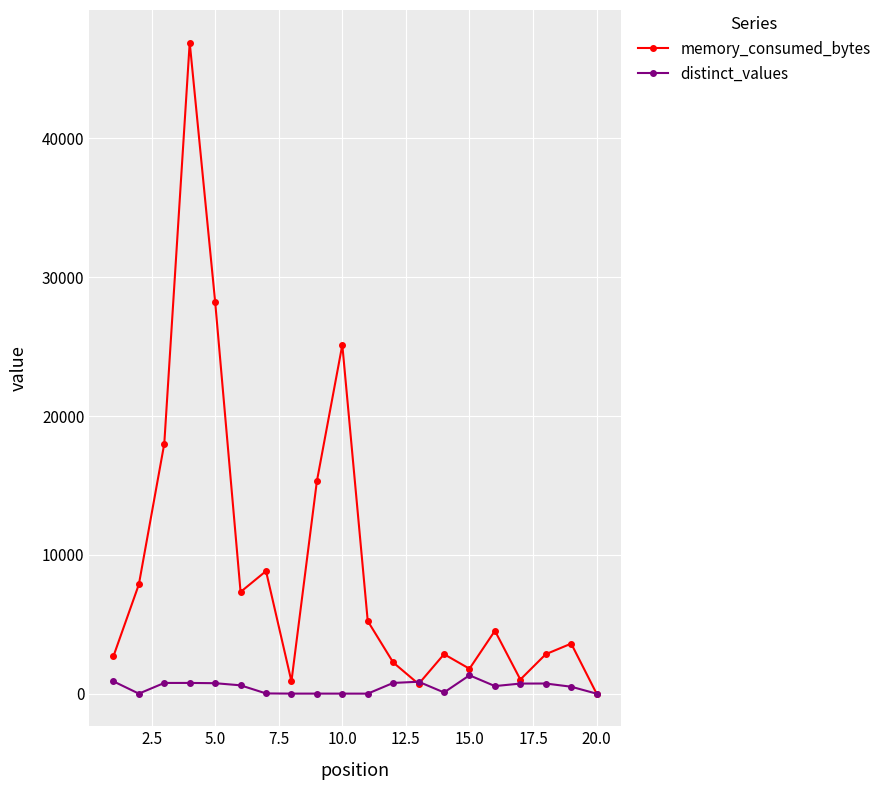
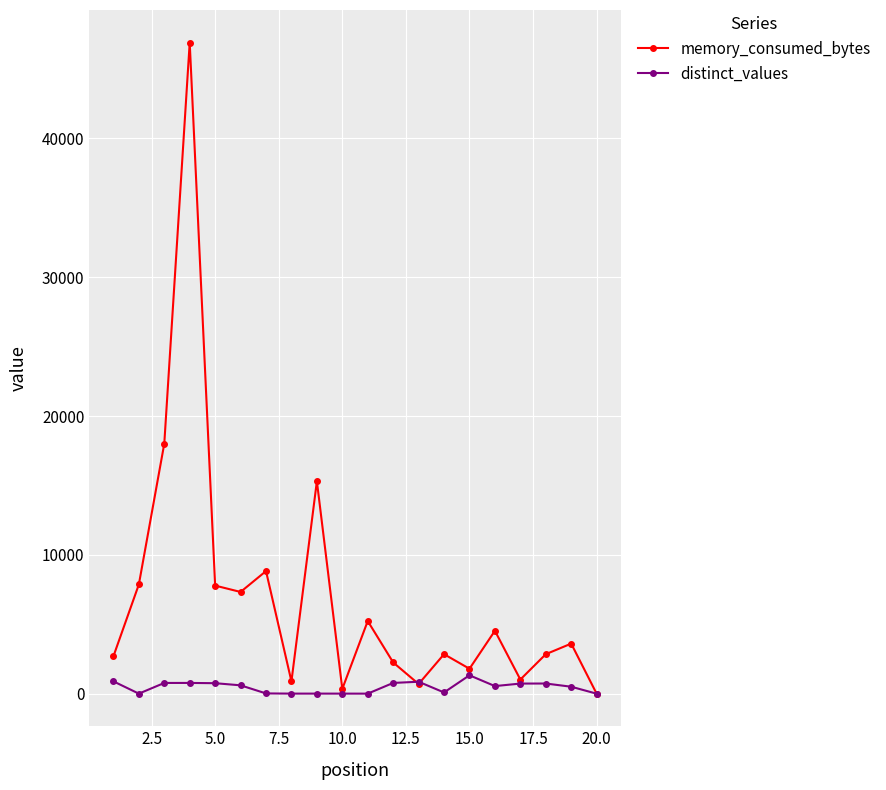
  {
    "memory_consumed_bytes": {
-     "5.0": 28200,
-     "10.0": 25100,
+     "5.0": 7800,
+     "10.0": 300,
      "15.0": 1800
    },
    "distinct_values": {
      "5.0": 800,
      "10.0": 0,
      "15.0": 1300
    }
  }
